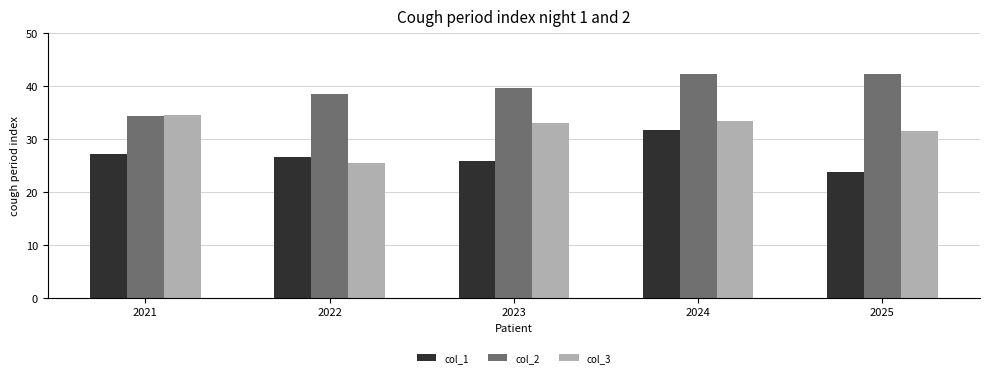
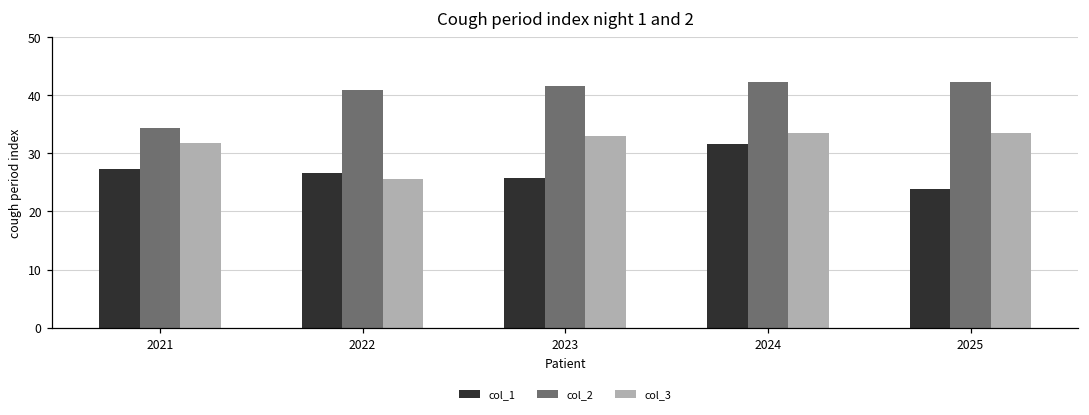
  {
    "col_1": {
      "2021": 27,
      "2022": 27,
      "2023": 26,
      "2024": 32,
      "2025": 24
    },
    "col_2": {
      "2021": 34,
-     "2022": 38,
-     "2023": 40,
+     "2022": 41,
+     "2023": 42,
      "2024": 42,
      "2025": 42
    },
    "col_3": {
-     "2021": 35,
+     "2021": 32,
      "2022": 26,
      "2023": 33,
      "2024": 34,
-     "2025": 32
+     "2025": 34
    }
  }
